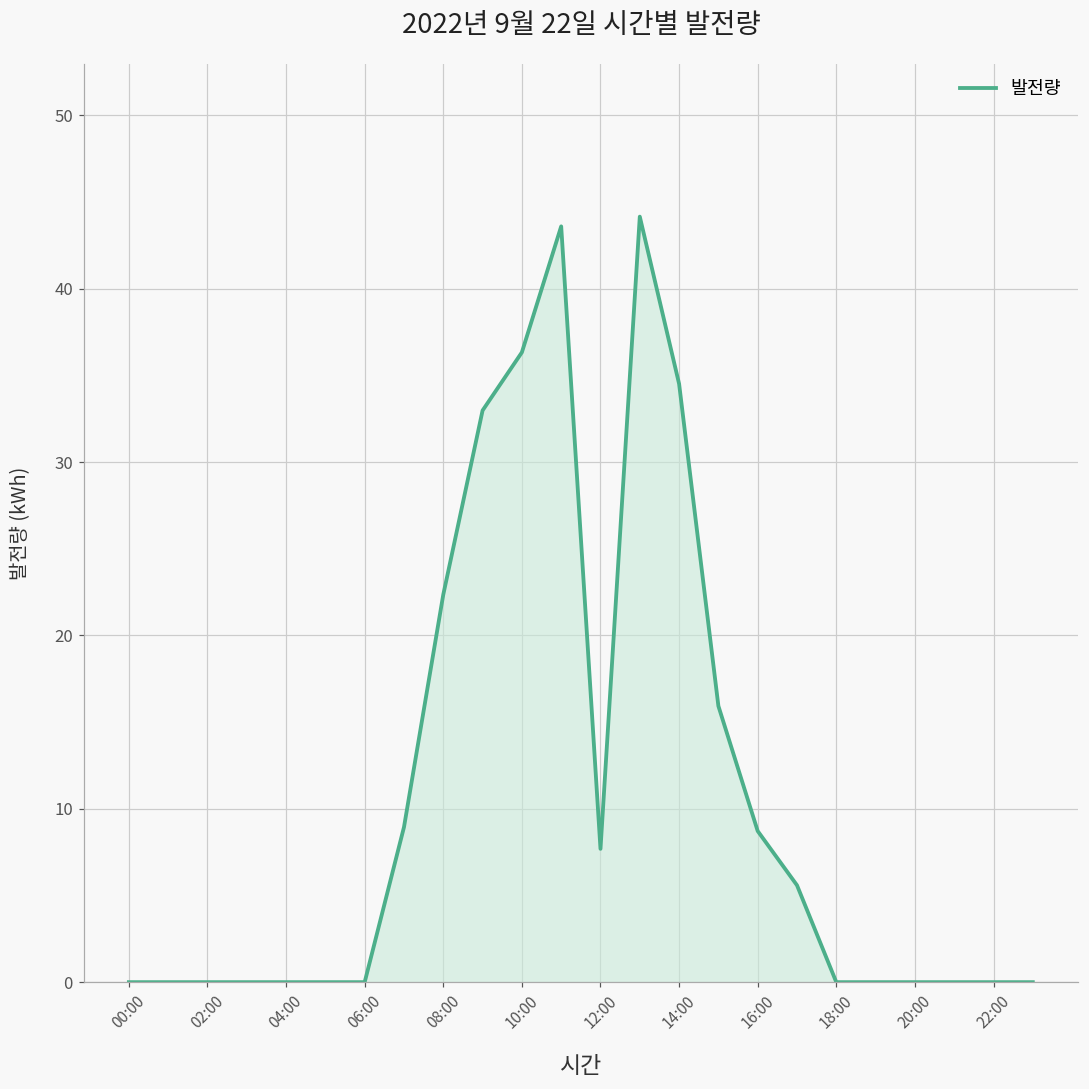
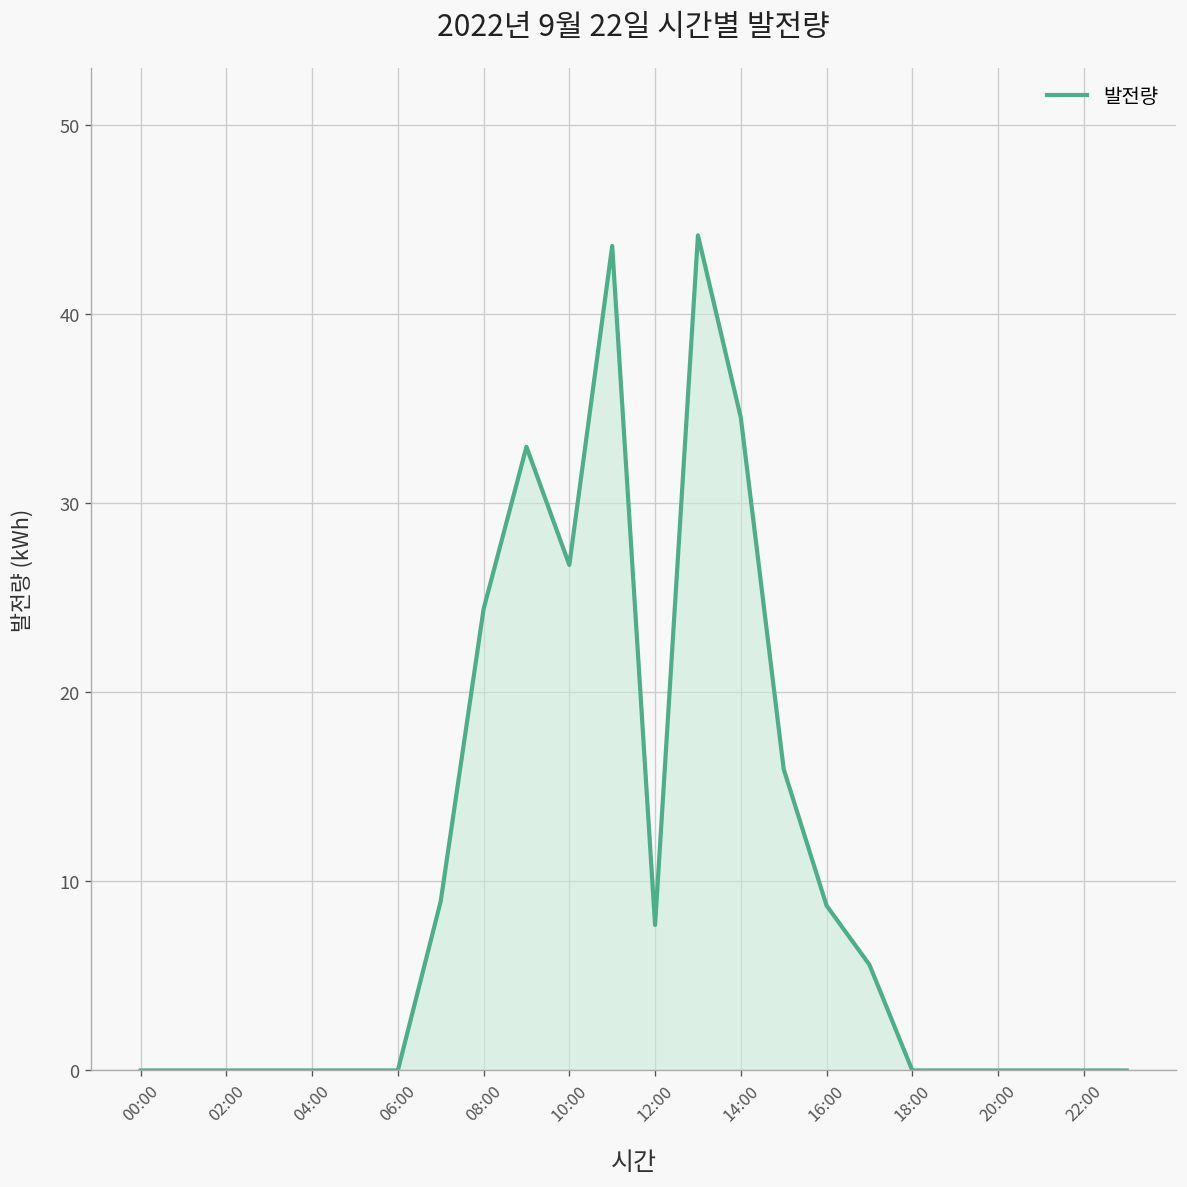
  {
    "00:00": 0.0,
    "02:00": 0.0,
    "04:00": 0.0,
    "06:00": 0.0,
-   "08:00": 22.4,
-   "10:00": 36.3,
+   "08:00": 24.4,
+   "10:00": 26.7,
    "12:00": 7.7,
    "14:00": 34.5,
    "16:00": 8.7,
    "18:00": 0.0,
    "20:00": 0.0,
    "22:00": 0.0
  }
